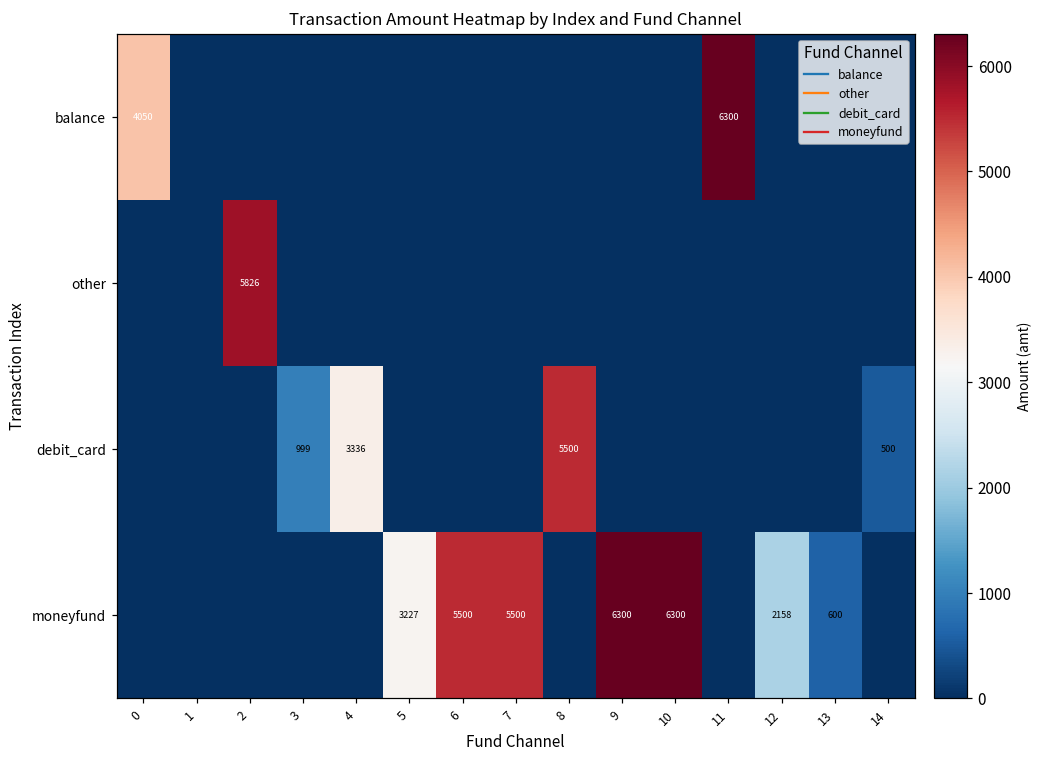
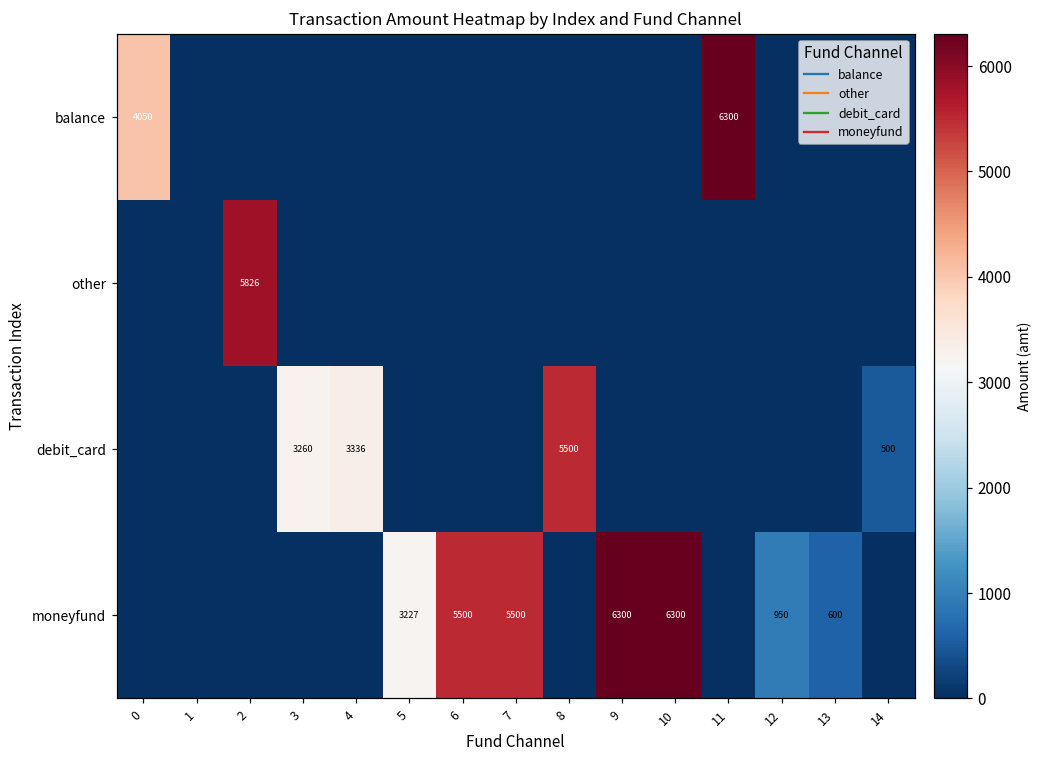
  {
    "balance": {
      "0": 4050,
      "11": 6300
    },
    "other": {
      "2": 5826
    },
    "debit_card": {
-     "3": 999,
+     "3": 3260,
      "4": 3336,
      "8": 5500,
      "14": 500
    },
    "moneyfund": {
      "5": 3227,
      "6": 5500,
      "7": 5500,
      "9": 6300,
      "10": 6300,
-     "12": 2158,
+     "12": 950,
      "13": 600
    }
  }
